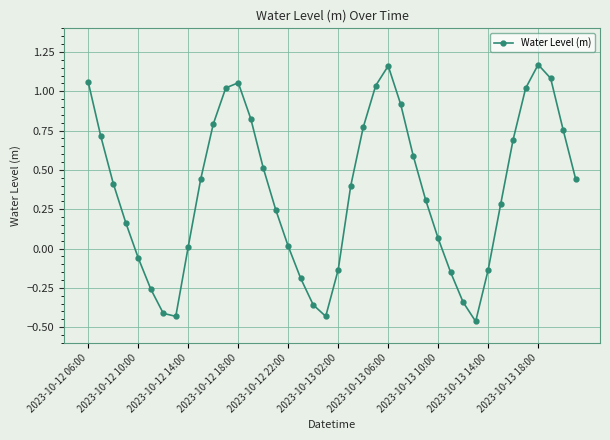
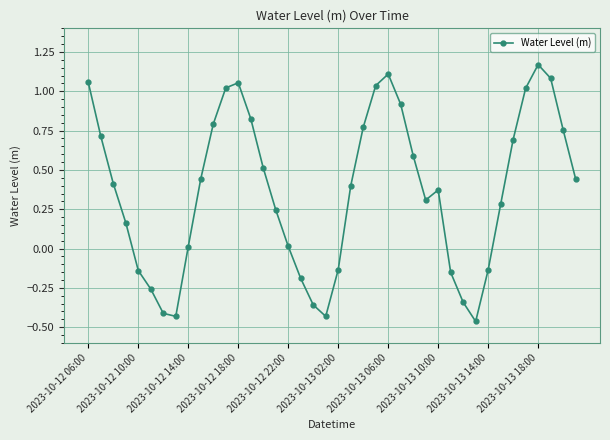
  {
    "2023-10-12 06:00": 1.06,
-   "2023-10-12 10:00": -0.06,
+   "2023-10-12 10:00": -0.14,
    "2023-10-12 14:00": 0.01,
    "2023-10-12 18:00": 1.05,
    "2023-10-12 22:00": 0.01,
    "2023-10-13 02:00": -0.13,
-   "2023-10-13 06:00": 1.16,
-   "2023-10-13 10:00": 0.06,
+   "2023-10-13 06:00": 1.11,
+   "2023-10-13 10:00": 0.37,
    "2023-10-13 14:00": -0.14,
    "2023-10-13 18:00": 1.17
  }
